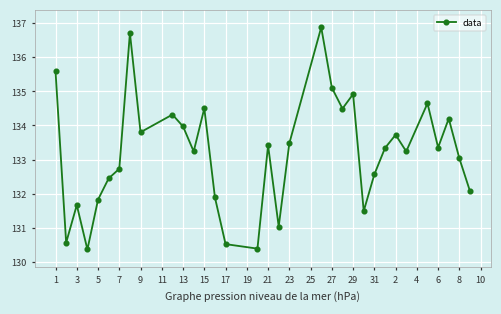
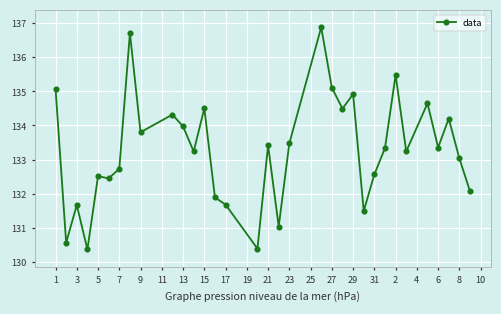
  {
-   "1": 135.6,
+   "1": 135.1,
    "3": 131.7,
-   "5": 131.8,
+   "5": 132.5,
    "7": 132.7,
    "9": 133.8,
    "13": 134.0,
    "15": 134.5,
-   "17": 130.5,
+   "17": 131.7,
    "21": 133.4,
    "23": 133.5,
    "27": 135.1,
    "29": 134.9,
    "31": 132.6,
-   "2": 133.7,
+   "2": 135.5,
    "6": 133.4,
    "8": 133.0
  }
